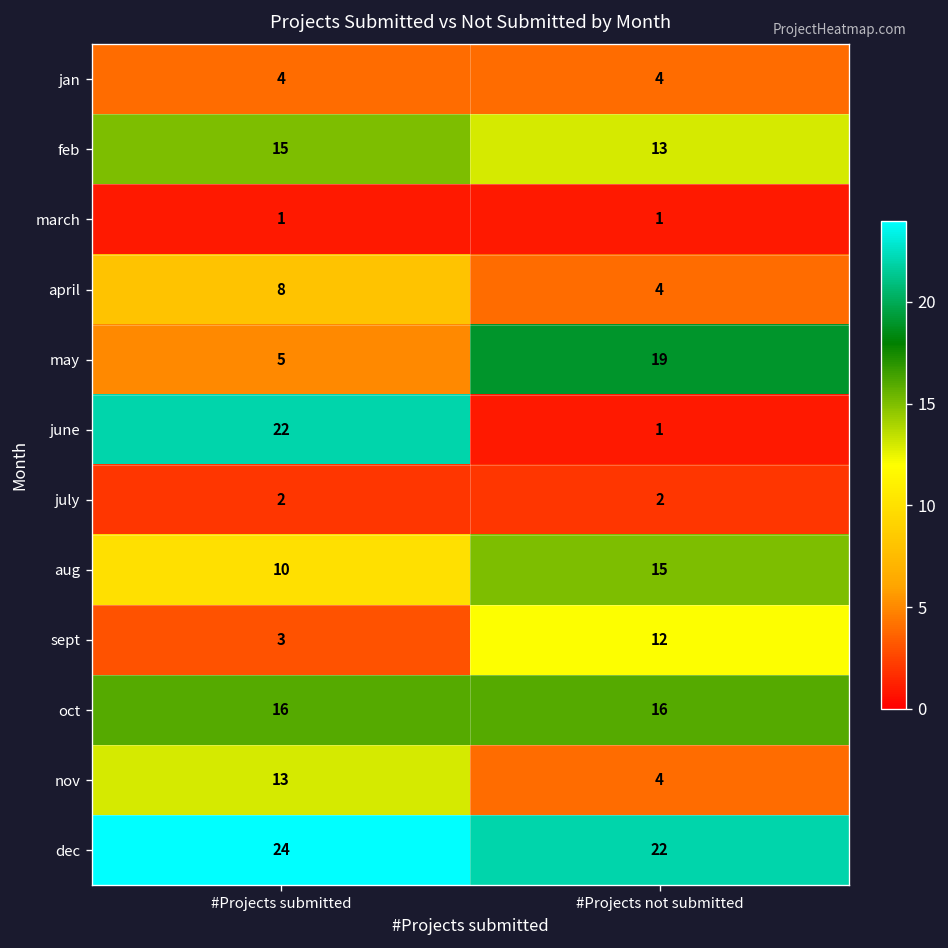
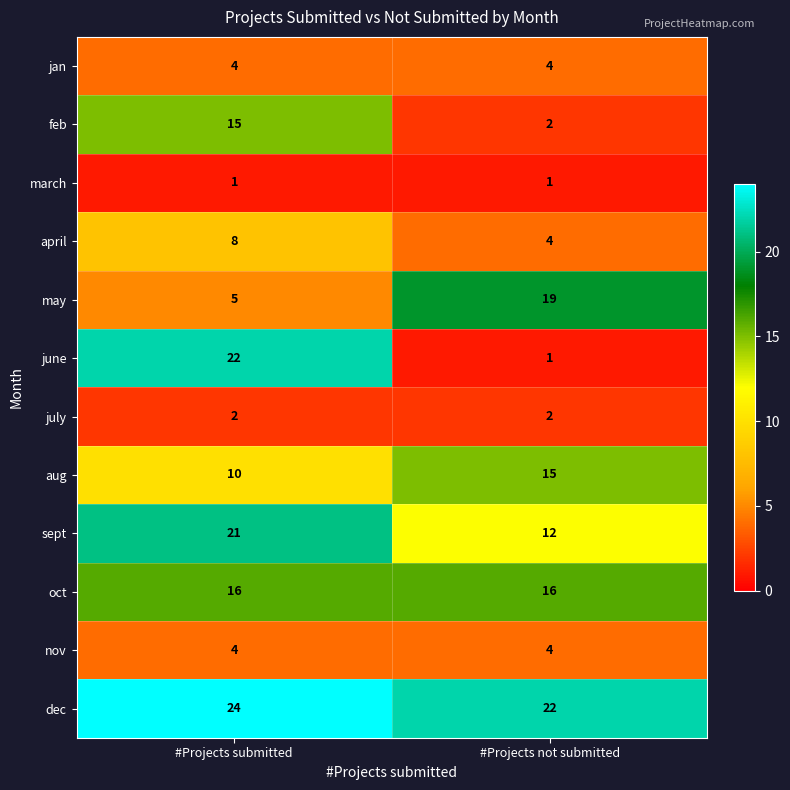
  {
    "jan": {
      "#Projects submitted": 4,
      "#Projects not submitted": 4
    },
    "feb": {
      "#Projects submitted": 15,
-     "#Projects not submitted": 13
+     "#Projects not submitted": 2
    },
    "march": {
      "#Projects submitted": 1,
      "#Projects not submitted": 1
    },
    "april": {
      "#Projects submitted": 8,
      "#Projects not submitted": 4
    },
    "may": {
      "#Projects submitted": 5,
      "#Projects not submitted": 19
    },
    "june": {
      "#Projects submitted": 22,
      "#Projects not submitted": 1
    },
    "july": {
      "#Projects submitted": 2,
      "#Projects not submitted": 2
    },
    "aug": {
      "#Projects submitted": 10,
      "#Projects not submitted": 15
    },
    "sept": {
-     "#Projects submitted": 3,
+     "#Projects submitted": 21,
      "#Projects not submitted": 12
    },
    "oct": {
      "#Projects submitted": 16,
      "#Projects not submitted": 16
    },
    "nov": {
-     "#Projects submitted": 13,
+     "#Projects submitted": 4,
      "#Projects not submitted": 4
    },
    "dec": {
      "#Projects submitted": 24,
      "#Projects not submitted": 22
    }
  }
